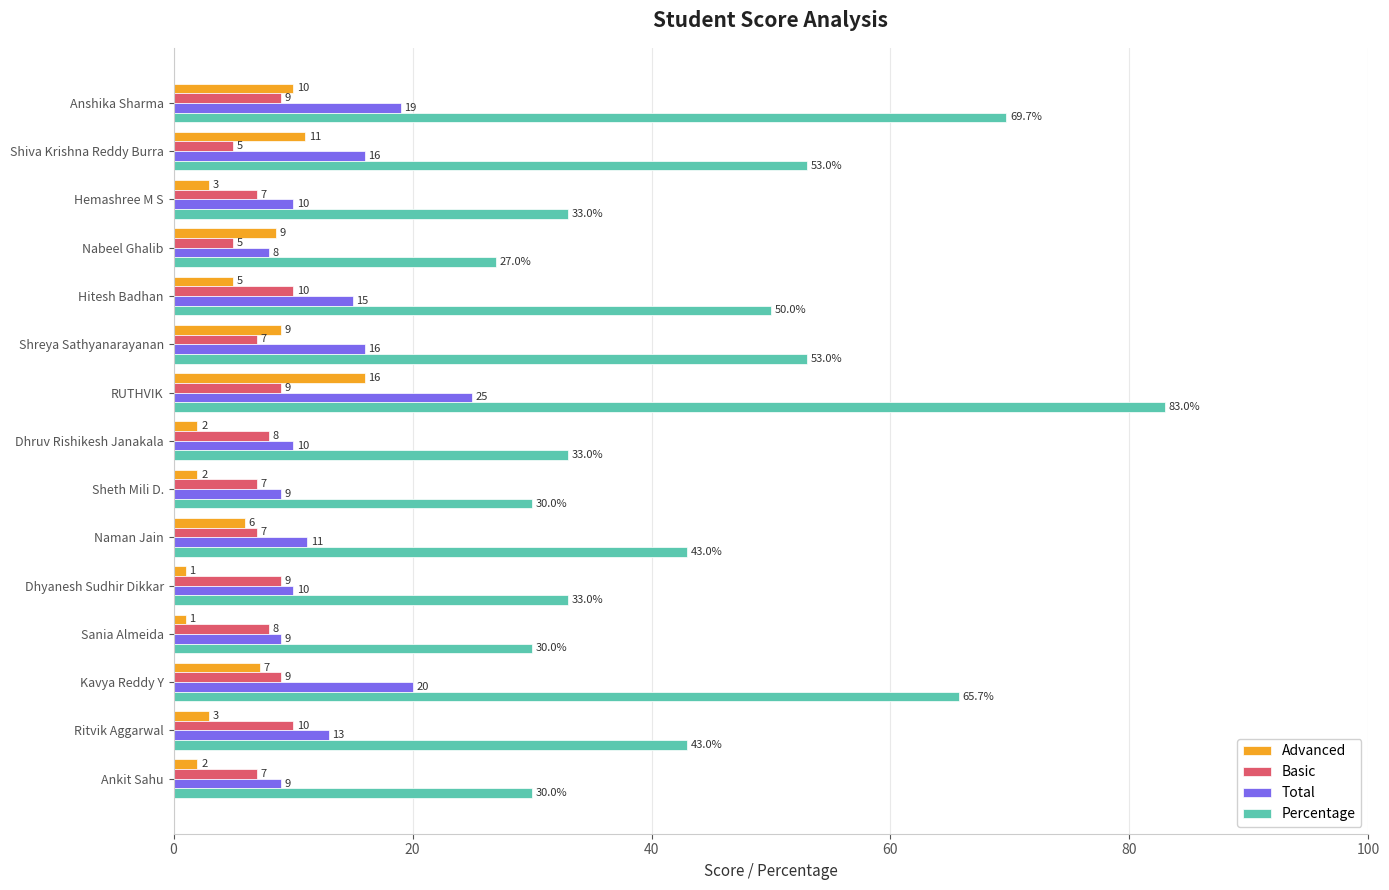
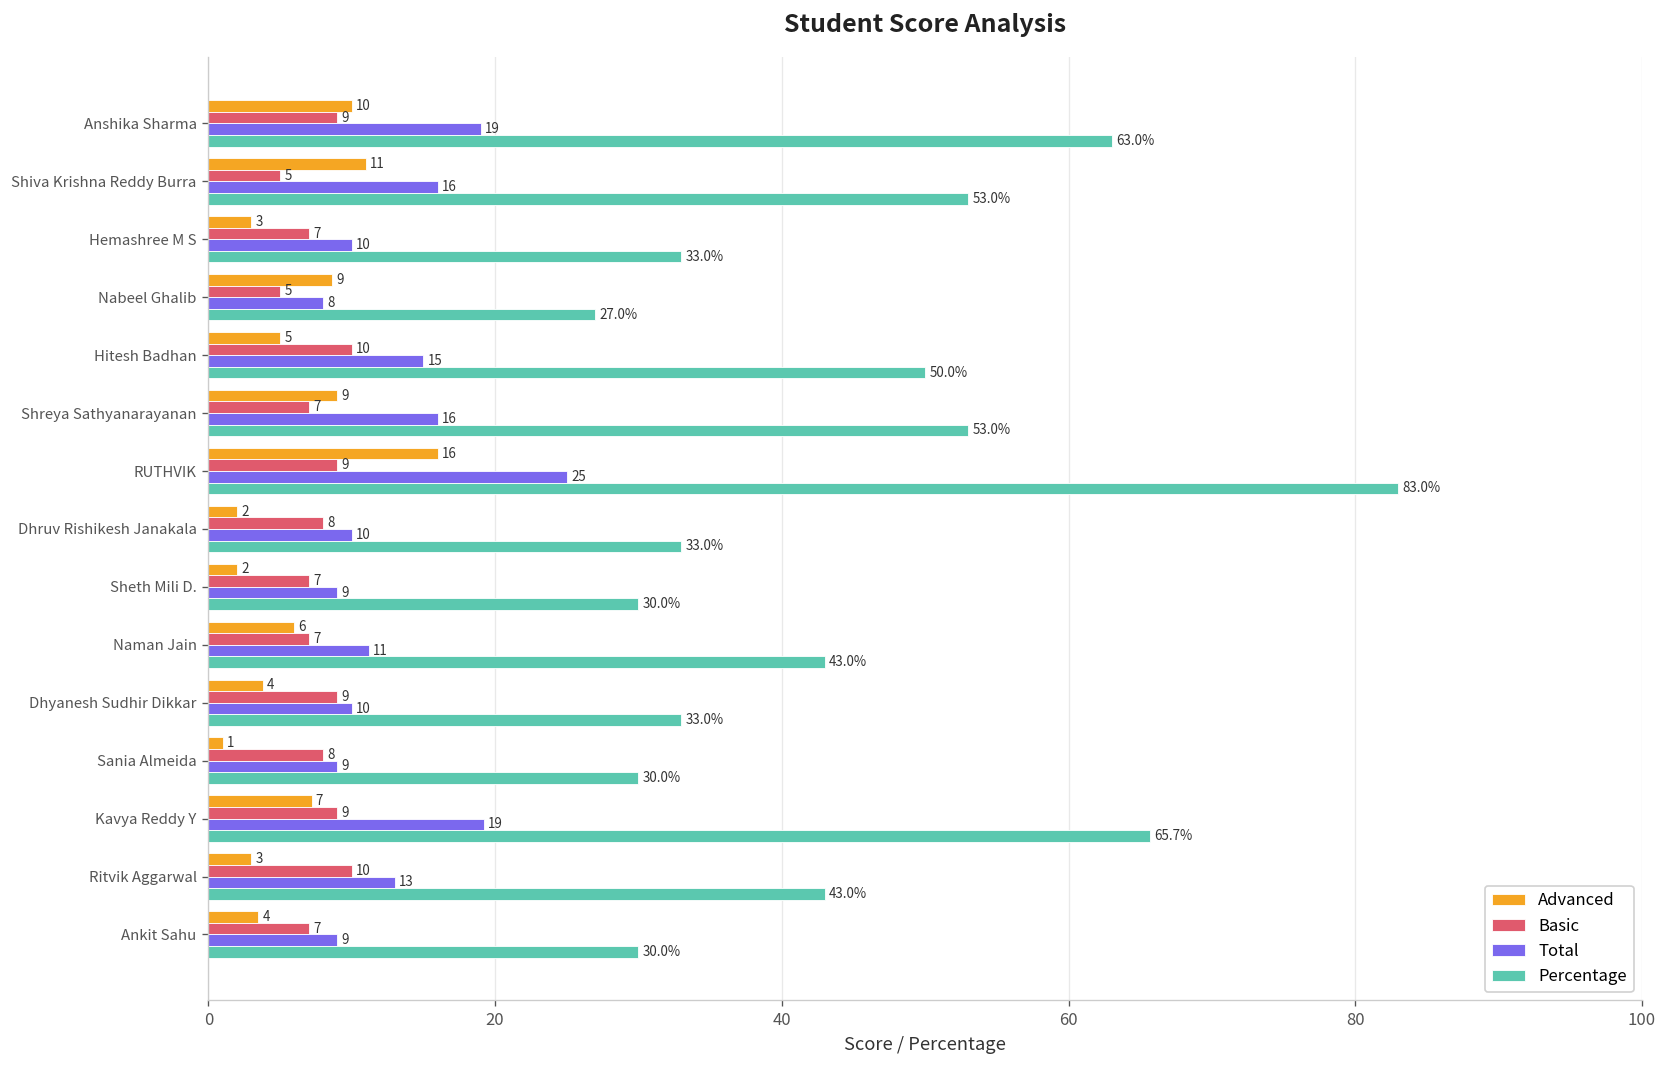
  {
    "Advanced": {
      "Anshika Sharma": "10",
      "Shiva Krishna Reddy Burra": "11",
      "Hemashree M S": "3",
      "Nabeel Ghalib": "9",
      "Hitesh Badhan": "5",
      "Shreya Sathyanarayanan": "9",
      "RUTHVIK": "16",
      "Dhruv Rishikesh Janakala": "2",
      "Sheth Mili D.": "2",
      "Naman Jain": "6",
-     "Dhyanesh Sudhir Dikkar": "1",
+     "Dhyanesh Sudhir Dikkar": "4",
      "Sania Almeida": "1",
      "Kavya Reddy Y": "7",
      "Ritvik Aggarwal": "3",
-     "Ankit Sahu": "2"
+     "Ankit Sahu": "4"
    },
    "Basic": {
      "Anshika Sharma": "9",
      "Shiva Krishna Reddy Burra": "5",
      "Hemashree M S": "7",
      "Nabeel Ghalib": "5",
      "Hitesh Badhan": "10",
      "Shreya Sathyanarayanan": "7",
      "RUTHVIK": "9",
      "Dhruv Rishikesh Janakala": "8",
      "Sheth Mili D.": "7",
      "Naman Jain": "7",
      "Dhyanesh Sudhir Dikkar": "9",
      "Sania Almeida": "8",
      "Kavya Reddy Y": "9",
      "Ritvik Aggarwal": "10",
      "Ankit Sahu": "7"
    },
    "Total": {
      "Anshika Sharma": "19",
      "Shiva Krishna Reddy Burra": "16",
      "Hemashree M S": "10",
      "Nabeel Ghalib": "8",
      "Hitesh Badhan": "15",
      "Shreya Sathyanarayanan": "16",
      "RUTHVIK": "25",
      "Dhruv Rishikesh Janakala": "10",
      "Sheth Mili D.": "9",
      "Naman Jain": "11",
      "Dhyanesh Sudhir Dikkar": "10",
      "Sania Almeida": "9",
-     "Kavya Reddy Y": "20",
+     "Kavya Reddy Y": "19",
      "Ritvik Aggarwal": "13",
      "Ankit Sahu": "9"
    },
    "Percentage": {
-     "Anshika Sharma": "69.7%",
+     "Anshika Sharma": "63.0%",
      "Shiva Krishna Reddy Burra": "53.0%",
      "Hemashree M S": "33.0%",
      "Nabeel Ghalib": "27.0%",
      "Hitesh Badhan": "50.0%",
      "Shreya Sathyanarayanan": "53.0%",
      "RUTHVIK": "83.0%",
      "Dhruv Rishikesh Janakala": "33.0%",
      "Sheth Mili D.": "30.0%",
      "Naman Jain": "43.0%",
      "Dhyanesh Sudhir Dikkar": "33.0%",
      "Sania Almeida": "30.0%",
      "Kavya Reddy Y": "65.7%",
      "Ritvik Aggarwal": "43.0%",
      "Ankit Sahu": "30.0%"
    }
  }
